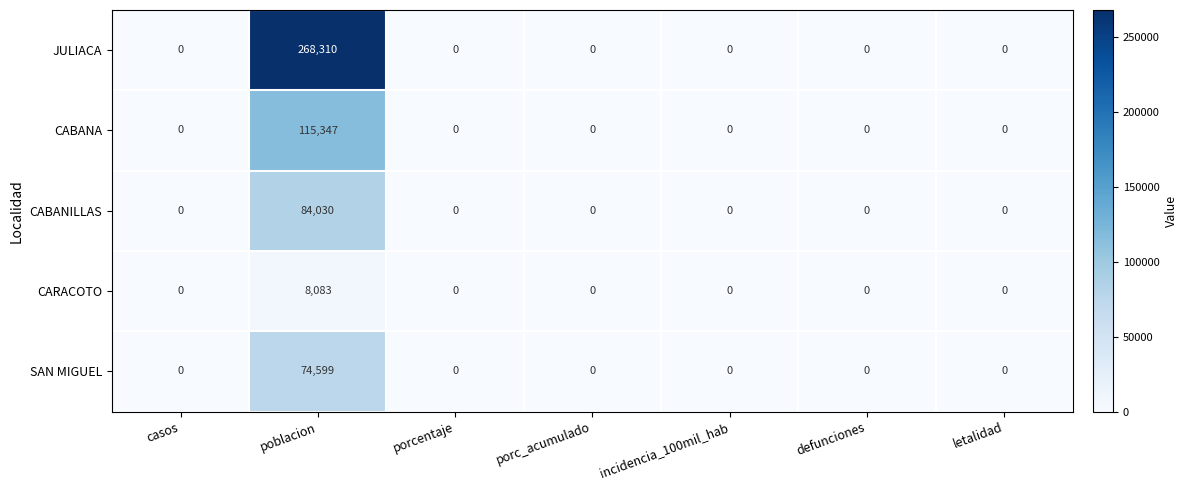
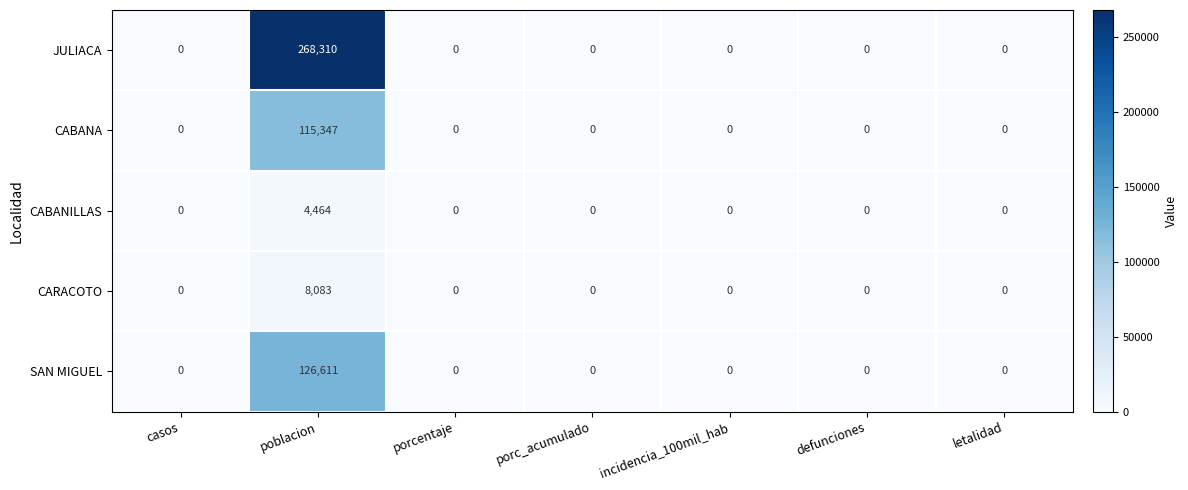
  {
    "JULIACA": {
      "casos": "0",
      "poblacion": "268,310",
      "porcentaje": "0",
      "porc_acumulado": "0",
      "incidencia_100mil_hab": "0",
      "defunciones": "0",
      "letalidad": "0"
    },
    "CABANA": {
      "casos": "0",
      "poblacion": "115,347",
      "porcentaje": "0",
      "porc_acumulado": "0",
      "incidencia_100mil_hab": "0",
      "defunciones": "0",
      "letalidad": "0"
    },
    "CABANILLAS": {
      "casos": "0",
-     "poblacion": "84,030",
+     "poblacion": "4,464",
      "porcentaje": "0",
      "porc_acumulado": "0",
      "incidencia_100mil_hab": "0",
      "defunciones": "0",
      "letalidad": "0"
    },
    "CARACOTO": {
      "casos": "0",
      "poblacion": "8,083",
      "porcentaje": "0",
      "porc_acumulado": "0",
      "incidencia_100mil_hab": "0",
      "defunciones": "0",
      "letalidad": "0"
    },
    "SAN MIGUEL": {
      "casos": "0",
-     "poblacion": "74,599",
+     "poblacion": "126,611",
      "porcentaje": "0",
      "porc_acumulado": "0",
      "incidencia_100mil_hab": "0",
      "defunciones": "0",
      "letalidad": "0"
    }
  }
